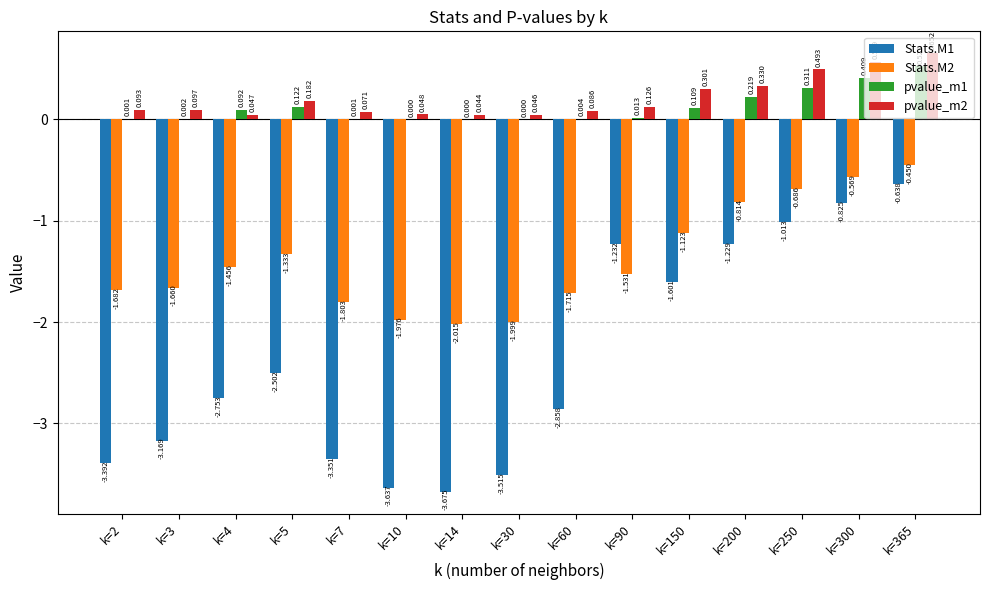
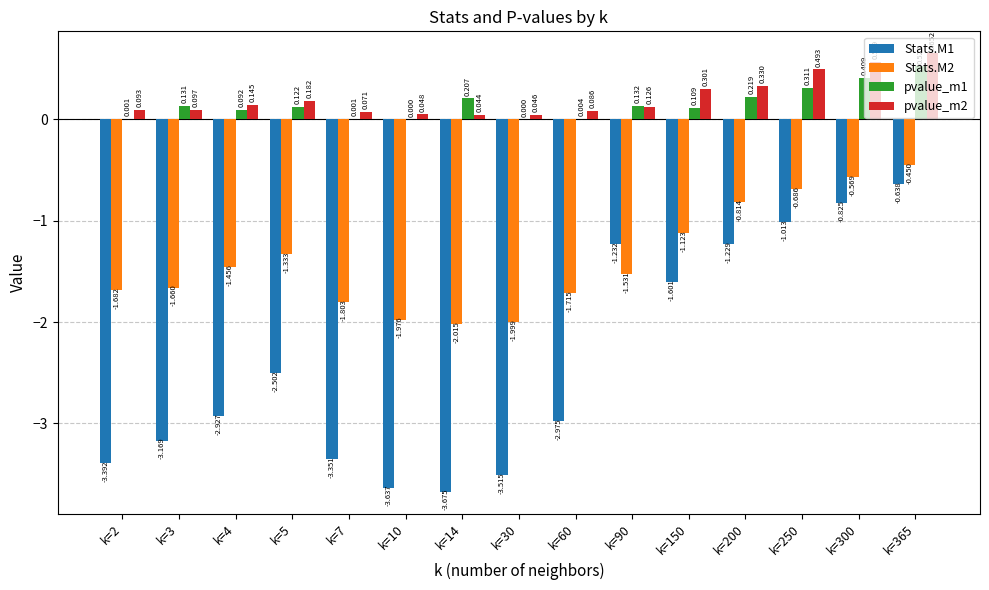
  {
    "Stats.M1": {
      "k=2": -3.392,
      "k=3": -3.169,
-     "k=4": -2.753,
+     "k=4": -2.927,
      "k=5": -2.502,
      "k=7": -3.351,
      "k=10": -3.637,
      "k=14": -3.675,
      "k=30": -3.515,
-     "k=60": -2.858,
+     "k=60": -2.975,
      "k=90": -1.232,
      "k=150": -1.601,
      "k=200": -1.229,
      "k=250": -1.013,
      "k=300": -0.825,
      "k=365": -0.638
    },
    "Stats.M2": {
      "k=2": -1.682,
      "k=3": -1.660,
      "k=4": -1.456,
      "k=5": -1.333,
      "k=7": -1.803,
      "k=10": -1.976,
      "k=14": -2.015,
      "k=30": -1.999,
      "k=60": -1.715,
      "k=90": -1.531,
      "k=150": -1.123,
      "k=200": -0.814,
      "k=250": -0.686,
      "k=300": -0.569,
      "k=365": -0.450
    },
    "pvalue_m1": {
      "k=2": 0.001,
-     "k=3": 0.002,
+     "k=3": 0.131,
      "k=4": 0.092,
      "k=5": 0.122,
      "k=7": 0.001,
      "k=10": 0.000,
-     "k=14": 0.000,
+     "k=14": 0.207,
      "k=30": 0.000,
      "k=60": 0.004,
-     "k=90": 0.013,
+     "k=90": 0.132,
      "k=150": 0.109,
      "k=200": 0.219,
      "k=250": 0.311
    },
    "pvalue_m2": {
      "k=2": 0.093,
      "k=3": 0.097,
-     "k=4": 0.047,
+     "k=4": 0.145,
      "k=5": 0.182,
      "k=7": 0.071,
      "k=10": 0.048,
      "k=14": 0.044,
      "k=30": 0.046,
      "k=60": 0.086,
      "k=90": 0.126,
      "k=150": 0.301,
      "k=200": 0.330,
      "k=250": 0.493
    }
  }
